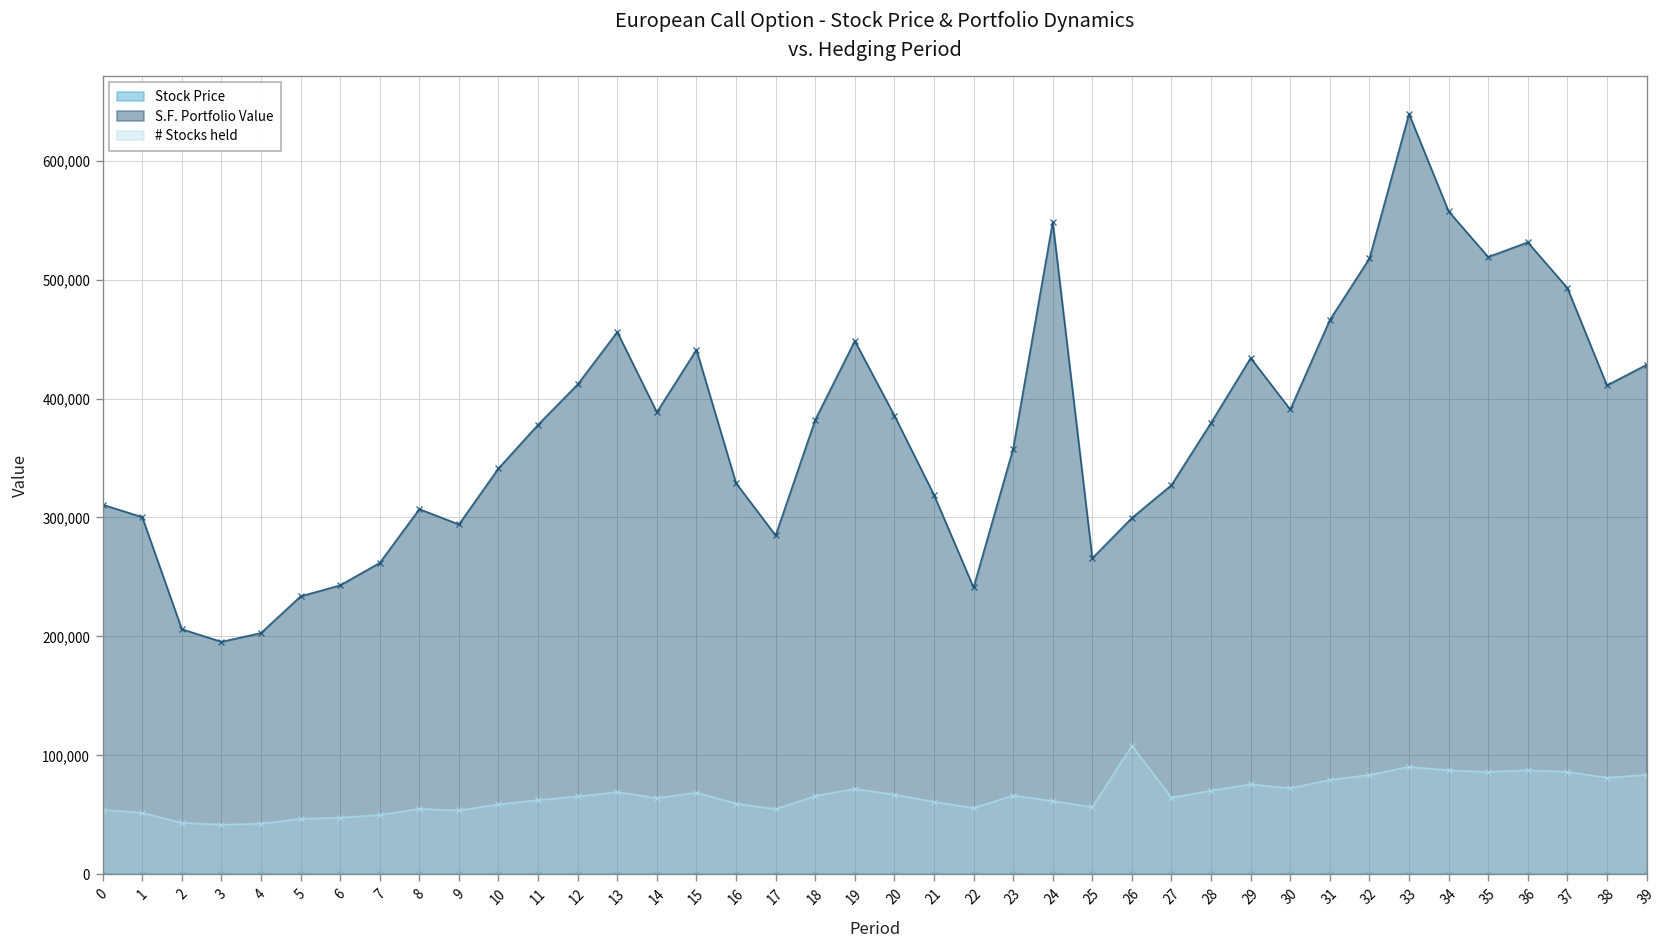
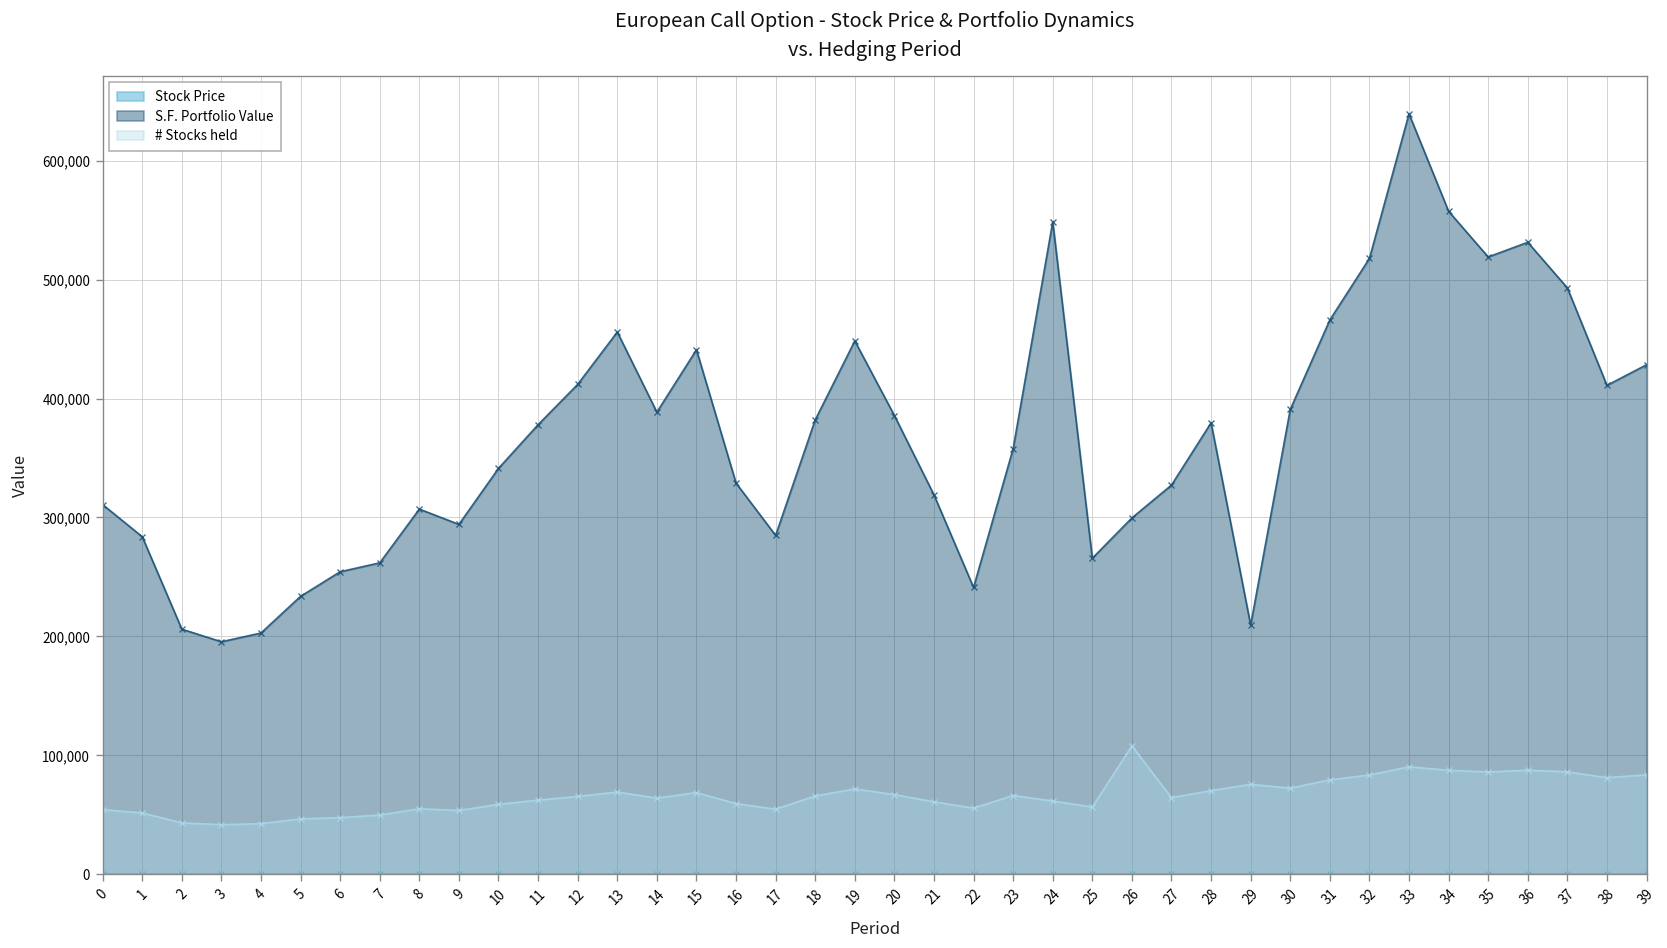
  {
    "Stock Price": {
      "0": "0",
      "1": "0",
      "2": "0",
      "3": "0",
      "4": "0",
      "5": "0",
      "6": "0",
      "7": "0",
      "8": "0",
      "9": "0",
      "10": "0",
      "11": "0",
      "12": "0",
      "13": "0",
      "14": "0",
      "15": "0",
      "16": "0",
      "17": "0",
      "18": "0",
      "19": "0",
      "20": "0",
      "21": "0",
      "22": "0",
      "23": "0",
      "24": "0",
      "25": "0",
      "26": "0",
      "27": "0",
      "28": "0",
      "29": "0",
      "30": "0",
      "31": "0",
      "32": "0",
      "33": "0",
      "34": "0",
      "35": "0",
      "36": "0",
      "37": "0",
      "38": "0",
      "39": "0"
    },
    "S.F. Portfolio Value": {
      "0": "310,000",
-     "1": "300,000",
+     "1": "280,000",
      "2": "210,000",
      "3": "200,000",
      "4": "200,000",
      "5": "230,000",
-     "6": "240,000",
+     "6": "250,000",
      "7": "260,000",
      "8": "310,000",
      "9": "290,000",
      "10": "340,000",
      "11": "380,000",
      "12": "410,000",
      "13": "460,000",
      "14": "390,000",
      "15": "440,000",
      "16": "330,000",
      "17": "280,000",
      "18": "380,000",
      "19": "450,000",
      "20": "390,000",
      "21": "320,000",
      "22": "240,000",
      "23": "360,000",
      "24": "550,000",
      "25": "270,000",
      "26": "300,000",
      "27": "330,000",
      "28": "380,000",
-     "29": "430,000",
+     "29": "210,000",
      "30": "390,000",
      "31": "470,000",
      "32": "520,000",
      "33": "640,000",
      "34": "560,000",
      "35": "520,000",
      "36": "530,000",
      "37": "490,000",
      "38": "410,000",
      "39": "430,000"
    },
    "# Stocks held": {
      "0": "50,000",
      "1": "50,000",
      "2": "40,000",
      "3": "40,000",
      "4": "40,000",
      "5": "50,000",
      "6": "50,000",
      "7": "50,000",
      "8": "60,000",
      "9": "50,000",
      "10": "60,000",
      "11": "60,000",
      "12": "70,000",
      "13": "70,000",
      "14": "60,000",
      "15": "70,000",
      "16": "60,000",
      "17": "50,000",
      "18": "70,000",
      "19": "70,000",
      "20": "70,000",
      "21": "60,000",
      "22": "60,000",
      "23": "70,000",
      "24": "60,000",
      "25": "60,000",
      "26": "110,000",
      "27": "60,000",
      "28": "70,000",
      "29": "80,000",
      "30": "70,000",
      "31": "80,000",
      "32": "80,000",
      "33": "90,000",
      "34": "90,000",
      "35": "90,000",
      "36": "90,000",
      "37": "90,000",
      "38": "80,000",
      "39": "80,000"
    }
  }
